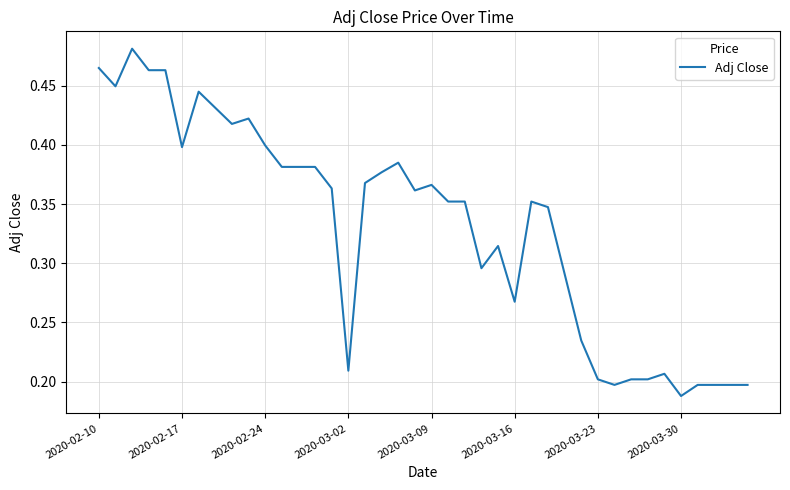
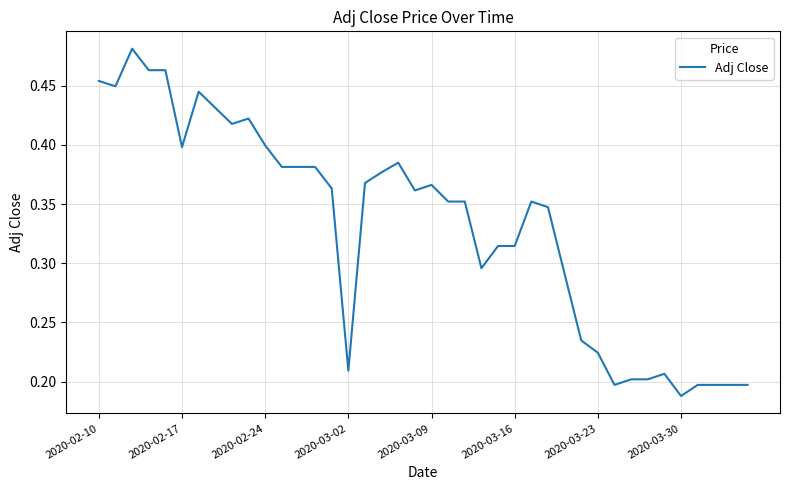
  {
-   "2020-02-10": 0.465,
+   "2020-02-10": 0.454,
    "2020-02-17": 0.398,
    "2020-02-24": 0.400,
    "2020-03-02": 0.209,
    "2020-03-09": 0.366,
-   "2020-03-16": 0.267,
-   "2020-03-23": 0.202,
+   "2020-03-16": 0.315,
+   "2020-03-23": 0.224,
    "2020-03-30": 0.188
  }
